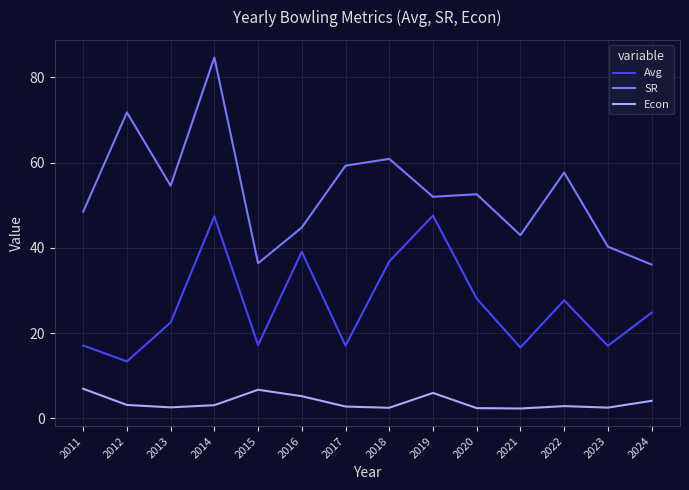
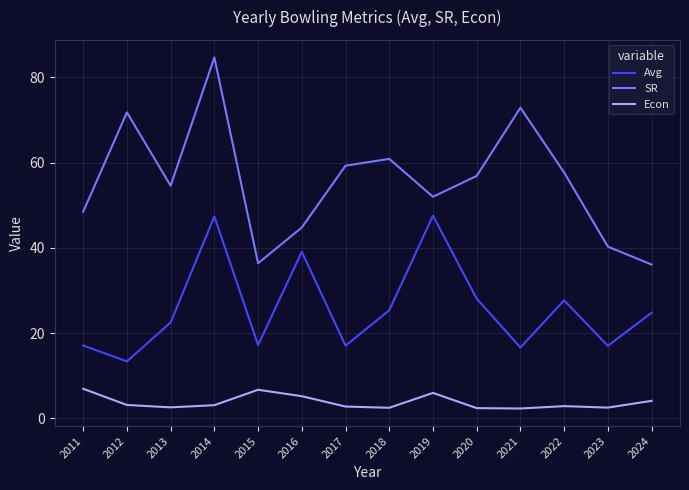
  {
    "Avg": {
      "2011": 17,
      "2012": 13,
      "2013": 23,
      "2014": 47,
      "2015": 17,
      "2016": 39,
      "2017": 17,
-     "2018": 37,
+     "2018": 25,
      "2019": 48,
      "2020": 28,
      "2021": 17,
      "2022": 28,
      "2023": 17,
      "2024": 25
    },
    "SR": {
      "2011": 49,
      "2012": 72,
      "2013": 55,
      "2014": 85,
      "2015": 36,
      "2016": 45,
      "2017": 59,
      "2018": 61,
      "2019": 52,
-     "2020": 53,
-     "2021": 43,
+     "2020": 57,
+     "2021": 73,
      "2022": 58,
      "2023": 40,
      "2024": 36
    },
    "Econ": {
      "2011": 7,
      "2012": 3,
      "2013": 3,
      "2014": 3,
      "2015": 7,
      "2016": 5,
      "2017": 3,
      "2018": 2,
      "2019": 6,
      "2020": 2,
      "2021": 2,
      "2022": 3,
      "2023": 3,
      "2024": 4
    }
  }
